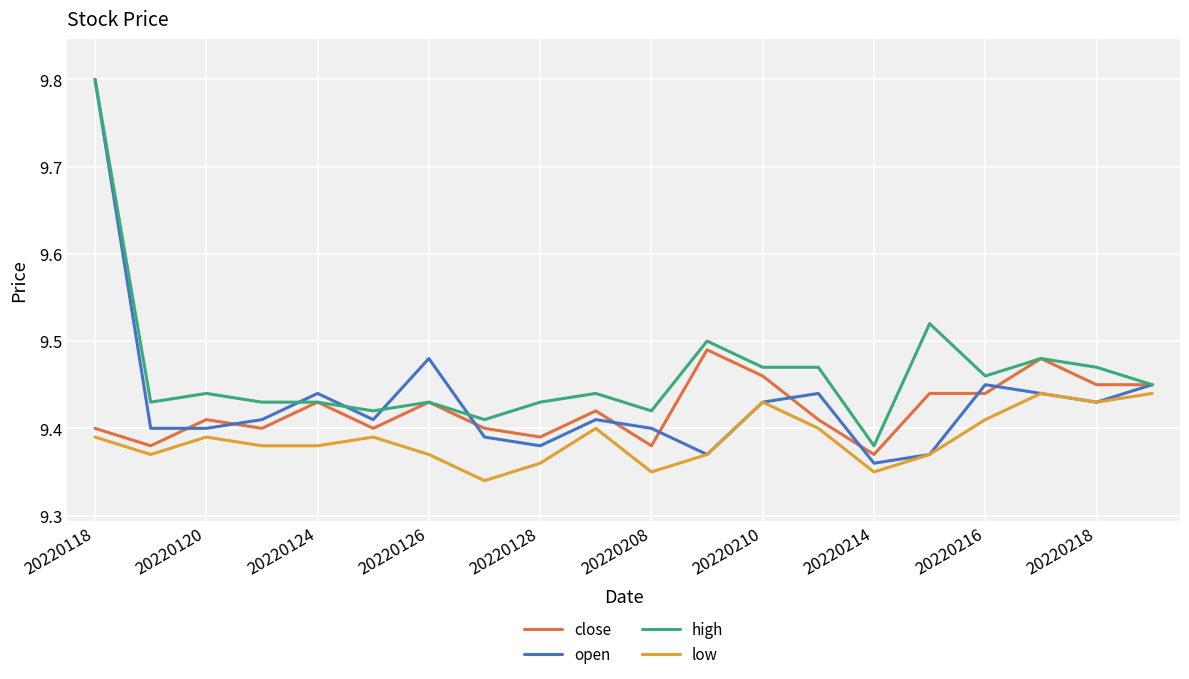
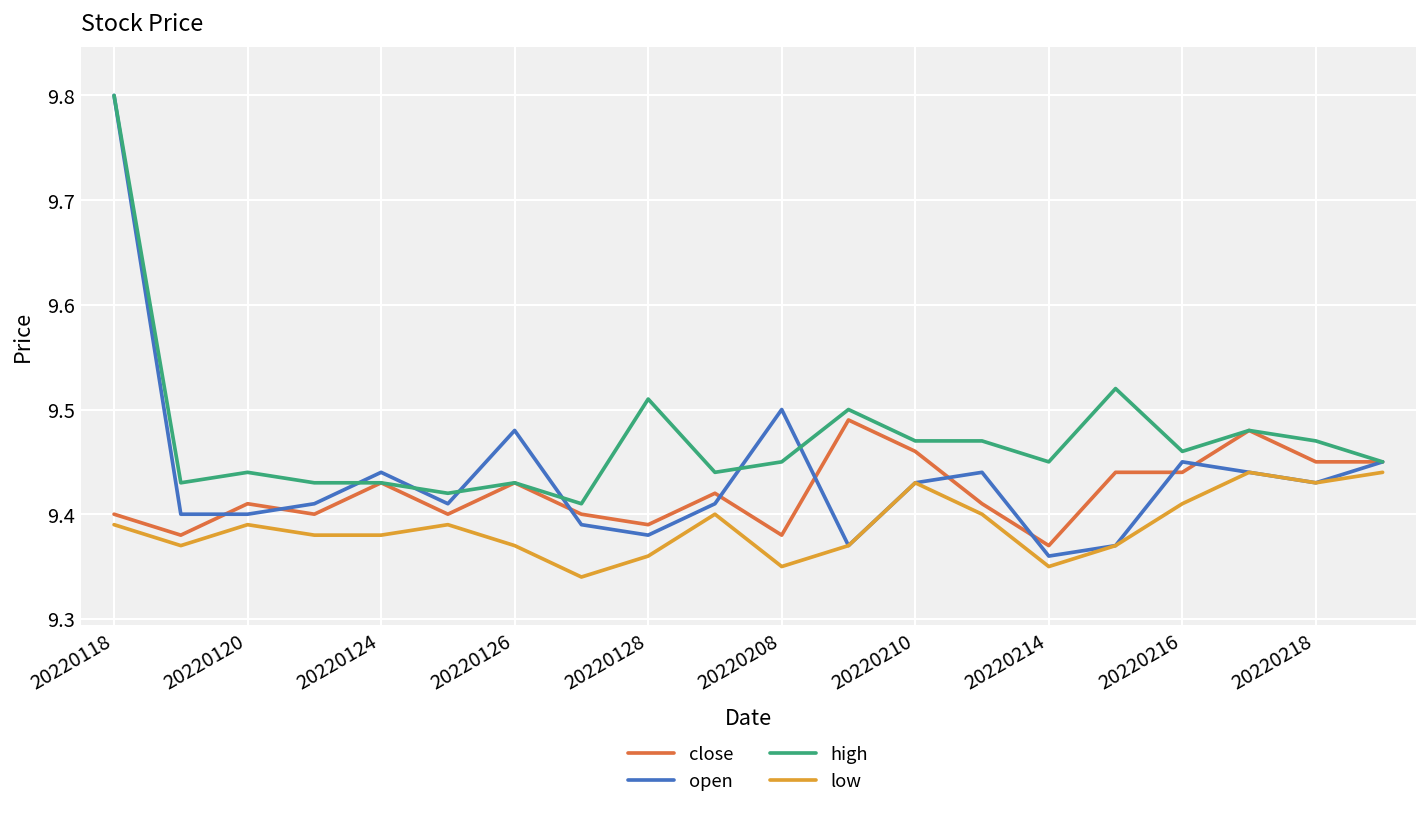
  {
    "open": {
      "20220120": 9.4,
      "20220124": 9.44,
      "20220126": 9.48,
      "20220128": 9.38,
-     "20220208": 9.4,
+     "20220208": 9.5,
      "20220214": 9.36,
      "20220216": 9.45
    },
    "high": {
      "20220120": 9.44,
-     "20220128": 9.43,
-     "20220208": 9.42,
+     "20220128": 9.51,
+     "20220208": 9.45,
      "20220210": 9.47,
-     "20220214": 9.38,
+     "20220214": 9.45,
      "20220216": 9.46,
      "20220218": 9.47
    }
  }
